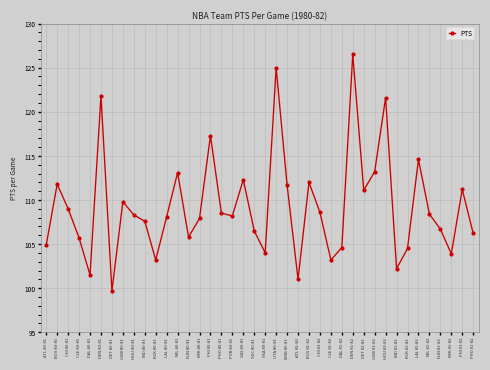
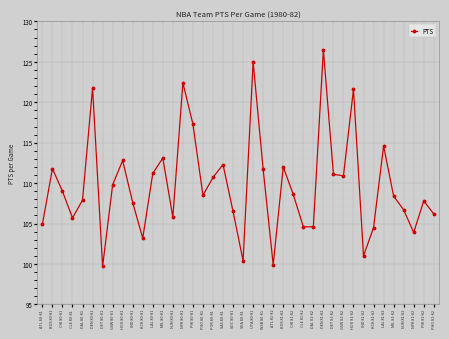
  {
    "ATL 80-81": 105,
    "BOS 80-81": 112,
    "CHI 80-81": 109,
    "CLE 80-81": 106,
-   "DAL 80-81": 102,
+   "DAL 80-81": 108,
    "DEN 80-81": 122,
    "DET 80-81": 100,
    "GSW 80-81": 110,
-   "HOU 80-81": 108,
+   "HOU 80-81": 113,
    "IND 80-81": 108,
    "KCK 80-81": 103,
-   "LAL 80-81": 108,
+   "LAL 80-81": 111,
    "MIL 80-81": 113,
    "NJN 80-81": 106,
-   "NYK 80-81": 108,
+   "NYK 80-81": 122,
    "PHI 80-81": 117,
    "PHO 80-81": 109,
-   "POR 80-81": 108,
+   "POR 80-81": 111,
    "SAS 80-81": 112,
    "SDC 80-81": 107,
-   "SEA 80-81": 104,
+   "SEA 80-81": 100,
    "UTA 80-81": 125,
    "WSB 80-81": 112,
-   "ATL 81-82": 101,
+   "ATL 81-82": 100,
    "BOS 81-82": 112,
    "CHI 81-82": 109,
-   "CLE 81-82": 103,
+   "CLE 81-82": 105,
    "DAL 81-82": 105,
    "DEN 81-82": 127,
    "DET 81-82": 111,
-   "GSW 81-82": 113,
+   "GSW 81-82": 111,
    "HOU 81-82": 122,
-   "IND 81-82": 102,
+   "IND 81-82": 101,
    "KCK 81-82": 105,
    "LAL 81-82": 115,
    "MIL 81-82": 108,
    "NJN 81-82": 107,
    "NYK 81-82": 104,
-   "PHI 81-82": 111,
+   "PHI 81-82": 108,
    "PHO 81-82": 106
  }
